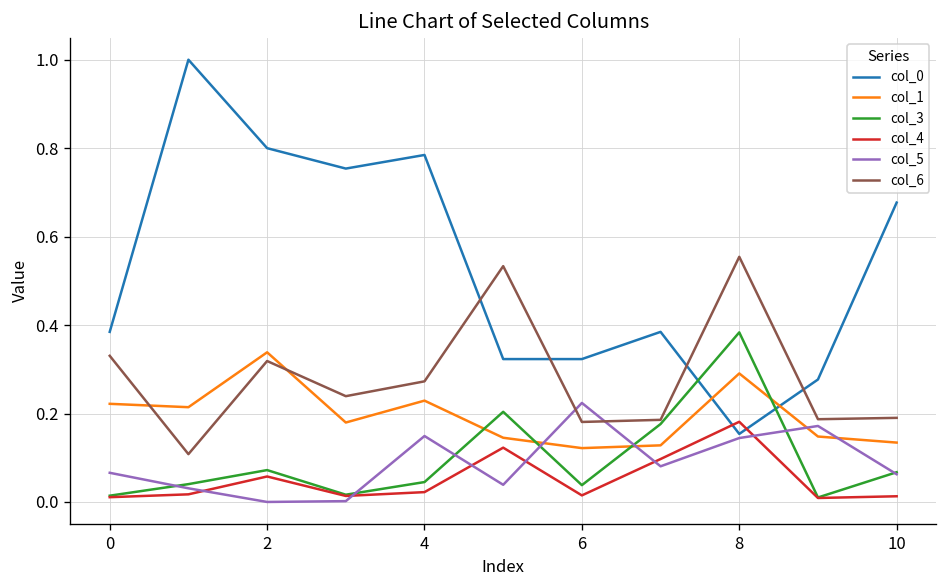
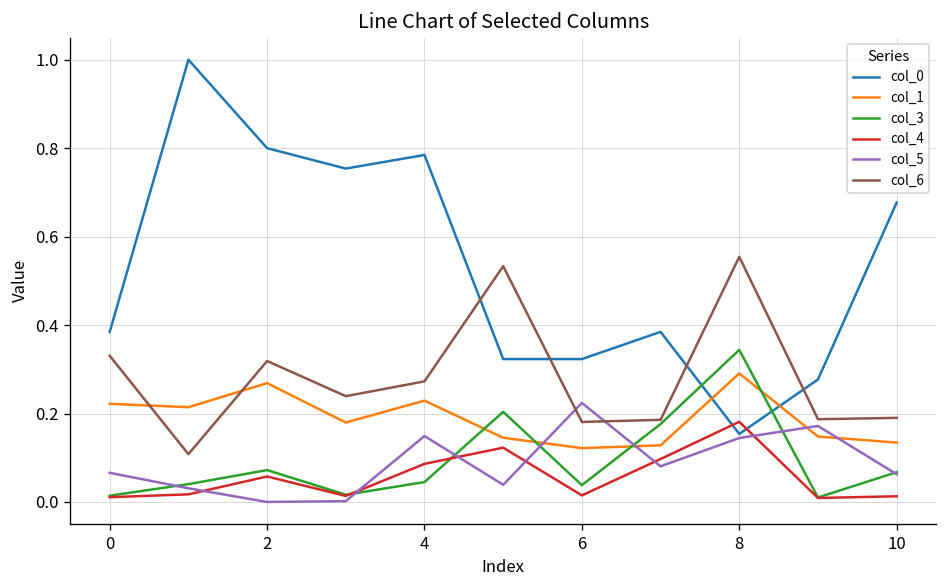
  {
    "col_0": {
      "0": 0.38,
      "2": 0.80,
      "4": 0.78,
      "6": 0.32,
      "8": 0.15,
      "10": 0.68
    },
    "col_1": {
      "0": 0.22,
-     "2": 0.34,
+     "2": 0.27,
      "4": 0.23,
      "6": 0.12,
      "8": 0.29,
      "10": 0.13
    },
    "col_3": {
      "2": 0.07,
      "4": 0.04,
      "6": 0.04,
-     "8": 0.38
+     "8": 0.34
    },
    "col_4": {
      "2": 0.06,
-     "4": 0.02,
+     "4": 0.09,
      "6": 0.01,
      "8": 0.18,
      "10": 0.01
    },
    "col_5": {
      "0": 0.07,
      "2": 0.00,
      "4": 0.15,
      "6": 0.22,
      "8": 0.14
    },
    "col_6": {
      "0": 0.33,
      "2": 0.32,
      "4": 0.27,
      "6": 0.18,
      "8": 0.55,
      "10": 0.19
    }
  }
